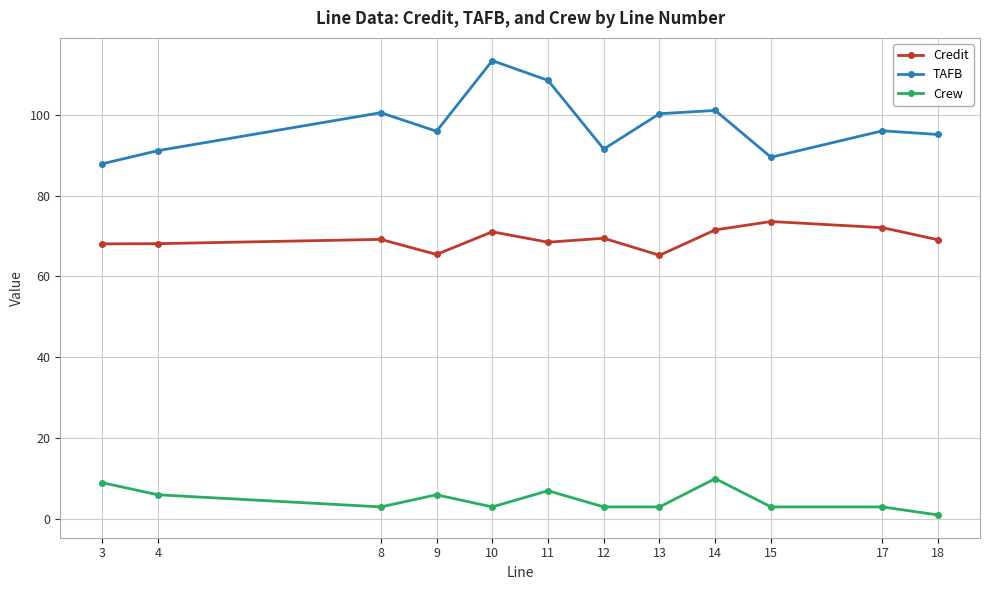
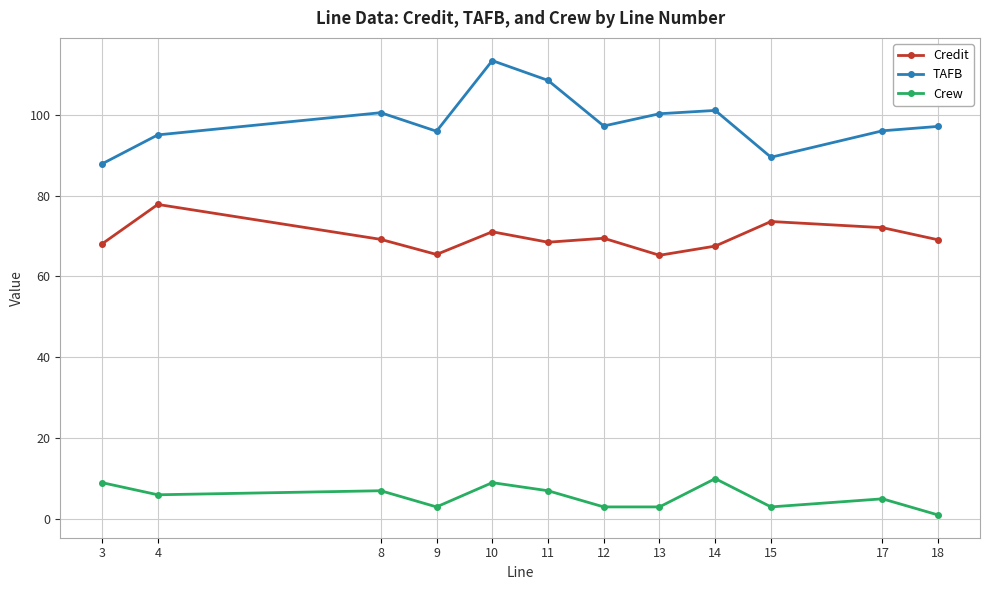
  {
    "Credit": {
      "3": 68,
-     "4": 68,
+     "4": 78,
      "8": 69,
      "9": 65,
      "10": 71,
      "11": 68,
      "12": 69,
      "13": 65,
-     "14": 72,
+     "14": 68,
      "15": 74,
      "17": 72,
      "18": 69
    },
    "TAFB": {
      "3": 88,
-     "4": 91,
+     "4": 95,
      "8": 100,
      "9": 96,
      "10": 113,
      "11": 108,
-     "12": 92,
+     "12": 97,
      "13": 100,
      "14": 101,
      "15": 89,
      "17": 96,
-     "18": 95
+     "18": 97
    },
    "Crew": {
      "3": 9,
      "4": 6,
-     "8": 3,
-     "9": 6,
-     "10": 3,
+     "8": 7,
+     "9": 3,
+     "10": 9,
      "11": 7,
      "12": 3,
      "13": 3,
      "14": 10,
      "15": 3,
-     "17": 3,
+     "17": 5,
      "18": 1
    }
  }
